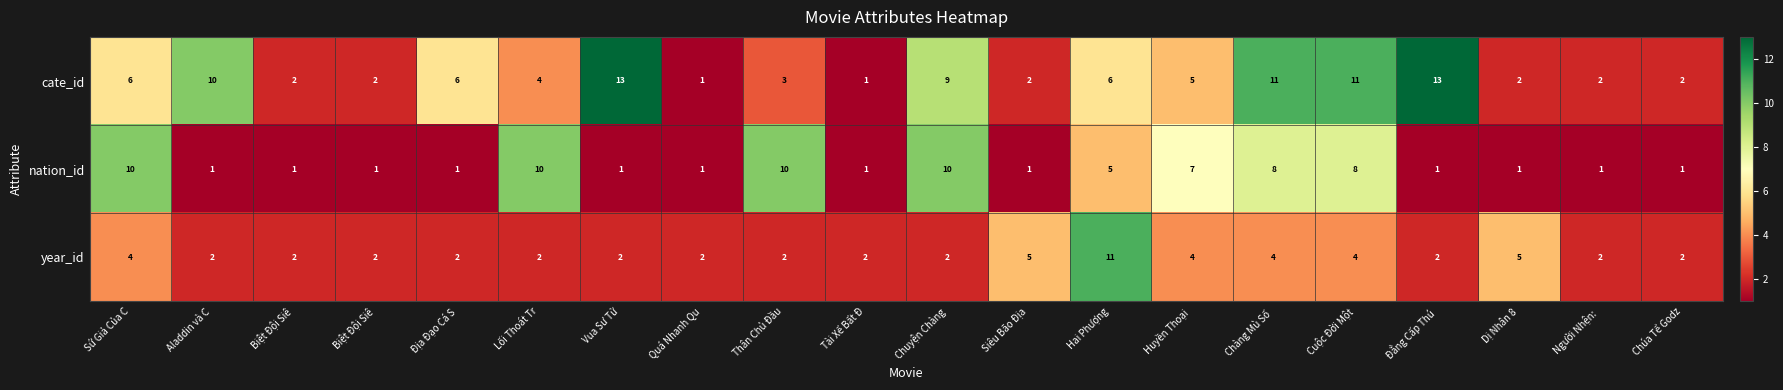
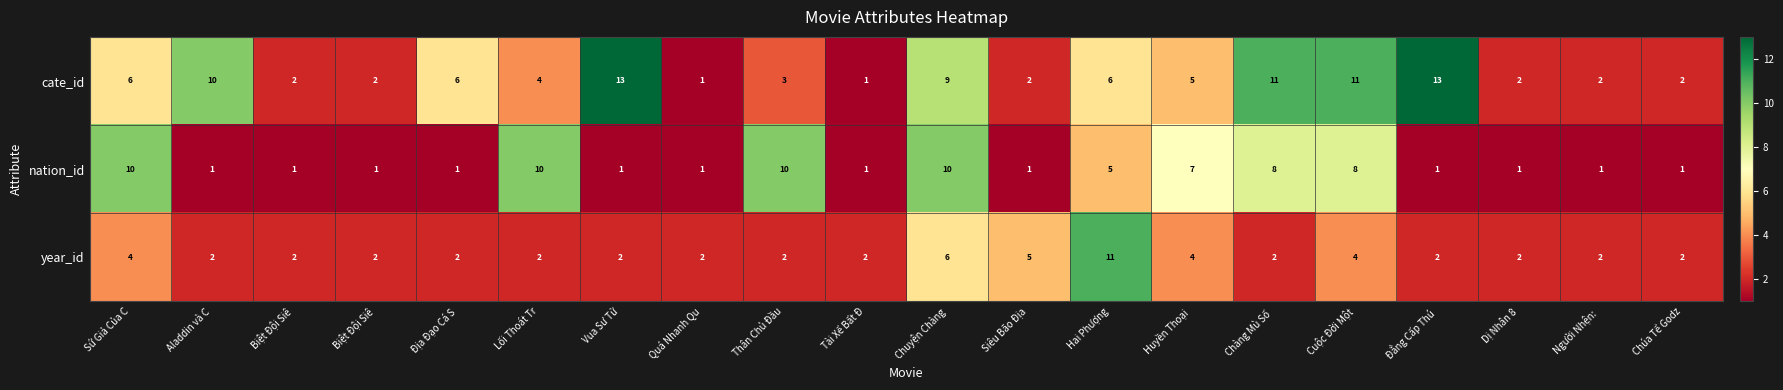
  {
    "cate_id": {
      "Sứ Giả Của C": 6,
      "Aladdin và C": 10,
      "Địa Đạo Cá S": 6,
      "Lối Thoát Tr": 4,
      "Vua Sư Tử": 13,
      "Quá Nhanh Qu": 1,
      "Thân Chủ Đầu": 3,
      "Tài Xế Bất Đ": 1,
      "Chuyện Chàng": 9,
      "Siêu Bão Địa": 2,
      "Hai Phượng": 6,
      "Huyền Thoại": 5,
      "Chàng Mù Số": 11,
      "Cuộc Đời Một": 11,
      "Đẳng Cấp Thú": 13,
      "Dị Nhân 8": 2,
      "Người Nhện:": 2,
      "Chúa Tể Godz": 2
    },
    "nation_id": {
      "Sứ Giả Của C": 10,
      "Aladdin và C": 1,
      "Địa Đạo Cá S": 1,
      "Lối Thoát Tr": 10,
      "Vua Sư Tử": 1,
      "Quá Nhanh Qu": 1,
      "Thân Chủ Đầu": 10,
      "Tài Xế Bất Đ": 1,
      "Chuyện Chàng": 10,
      "Siêu Bão Địa": 1,
      "Hai Phượng": 5,
      "Huyền Thoại": 7,
      "Chàng Mù Số": 8,
      "Cuộc Đời Một": 8,
      "Đẳng Cấp Thú": 1,
      "Dị Nhân 8": 1,
      "Người Nhện:": 1,
      "Chúa Tể Godz": 1
    },
    "year_id": {
      "Sứ Giả Của C": 4,
      "Aladdin và C": 2,
      "Địa Đạo Cá S": 2,
      "Lối Thoát Tr": 2,
      "Vua Sư Tử": 2,
      "Quá Nhanh Qu": 2,
      "Thân Chủ Đầu": 2,
      "Tài Xế Bất Đ": 2,
-     "Chuyện Chàng": 2,
+     "Chuyện Chàng": 6,
      "Siêu Bão Địa": 5,
      "Hai Phượng": 11,
      "Huyền Thoại": 4,
-     "Chàng Mù Số": 4,
+     "Chàng Mù Số": 2,
      "Cuộc Đời Một": 4,
      "Đẳng Cấp Thú": 2,
-     "Dị Nhân 8": 5,
+     "Dị Nhân 8": 2,
      "Người Nhện:": 2,
      "Chúa Tể Godz": 2
    }
  }
